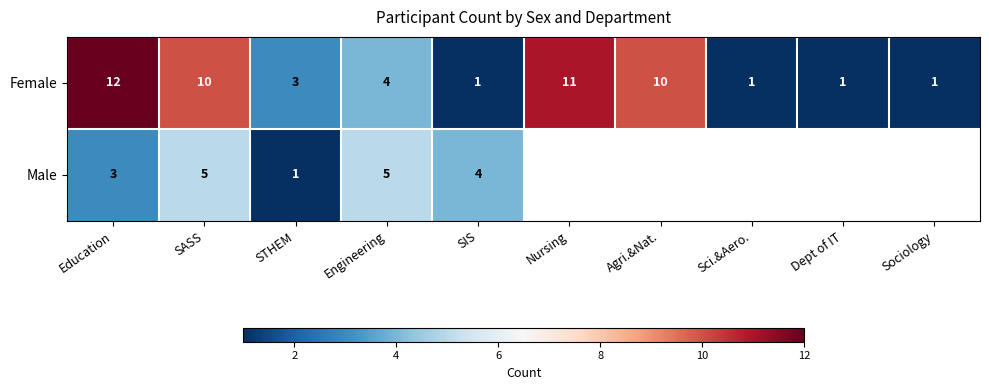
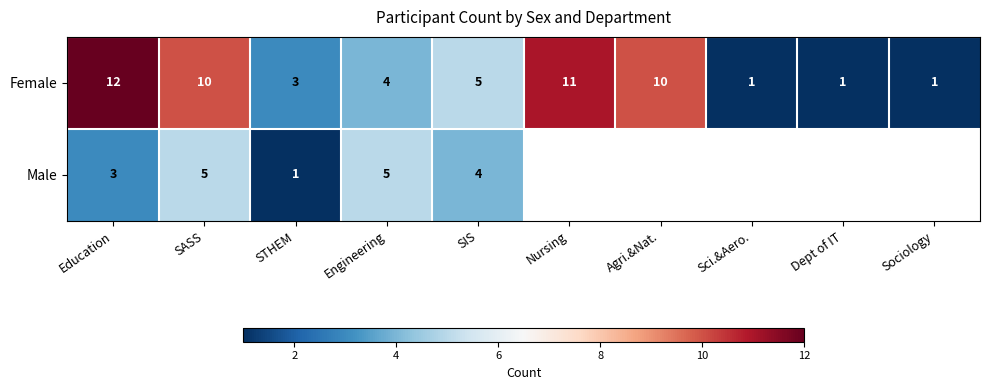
  {
    "Female": {
      "Education": 12,
      "SASS": 10,
      "STHEM": 3,
      "Engineering": 4,
-     "SIS": 1,
+     "SIS": 5,
      "Nursing": 11,
      "Agri.&Nat.": 10,
      "Sci.&Aero.": 1,
      "Dept of IT": 1,
      "Sociology": 1
    },
    "Male": {
      "Education": 3,
      "SASS": 5,
      "STHEM": 1,
      "Engineering": 5,
      "SIS": 4
    }
  }
